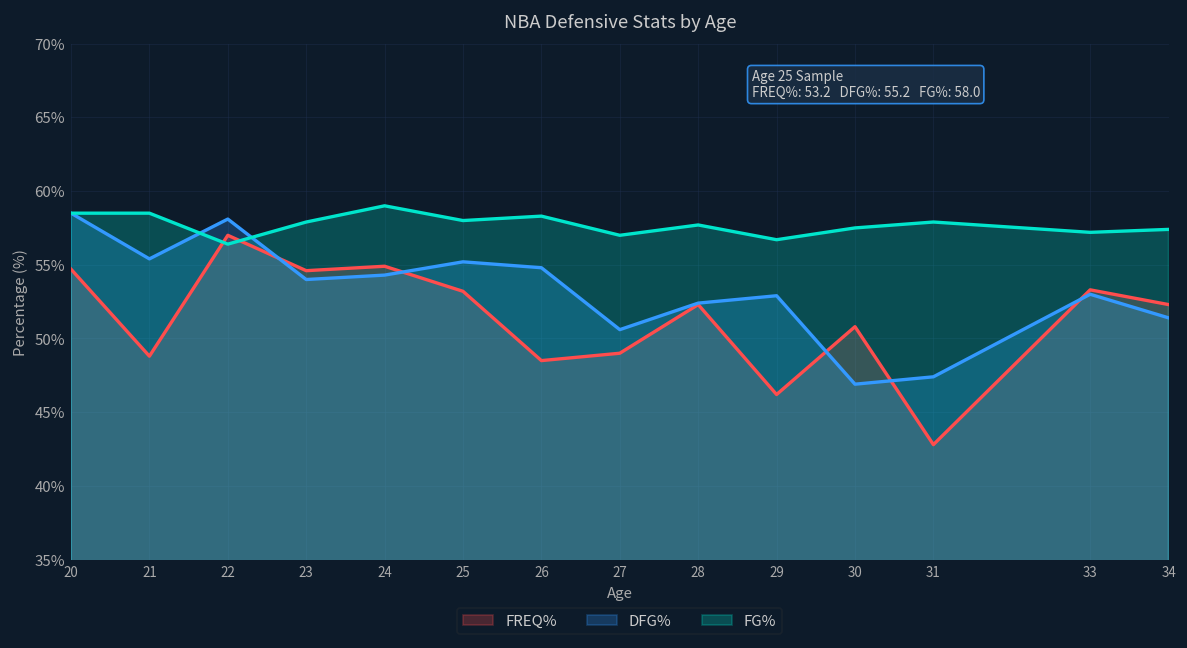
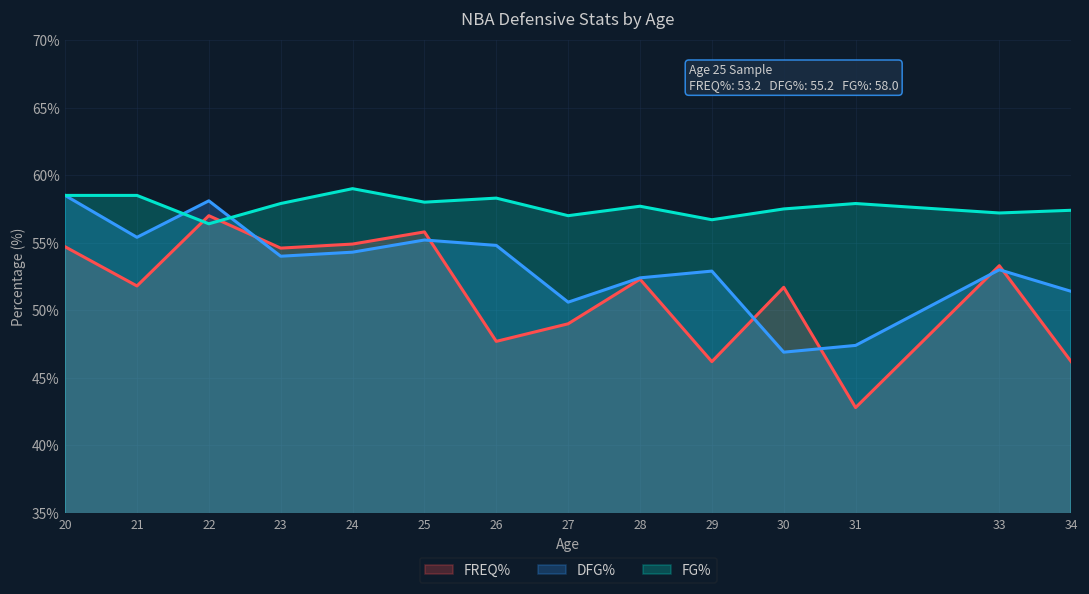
  {
    "FREQ%": {
      "20": "54.7%",
-     "21": "48.8%",
+     "21": "51.8%",
      "22": "57.0%",
      "23": "54.6%",
      "24": "54.9%",
-     "25": "53.2%",
-     "26": "48.5%",
+     "25": "55.8%",
+     "26": "47.7%",
      "27": "49.0%",
      "29": "46.2%",
-     "30": "50.8%",
+     "30": "51.7%",
      "31": "42.8%",
      "33": "53.3%",
-     "34": "52.3%"
+     "34": "46.2%"
    }
  }
